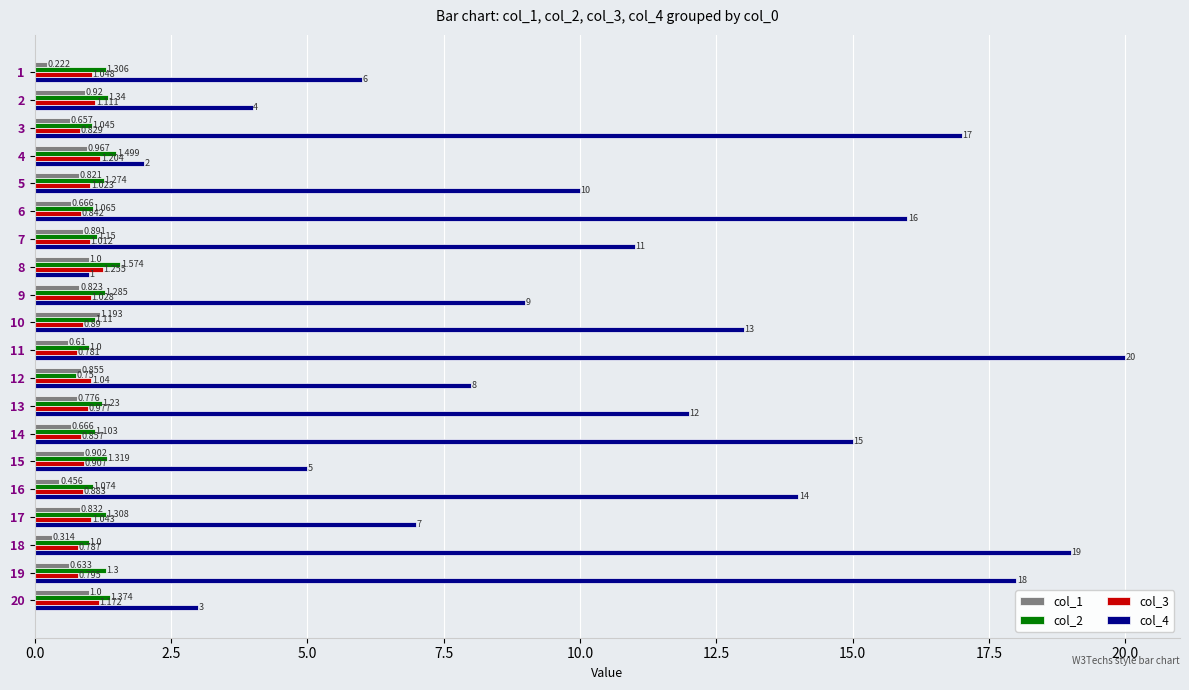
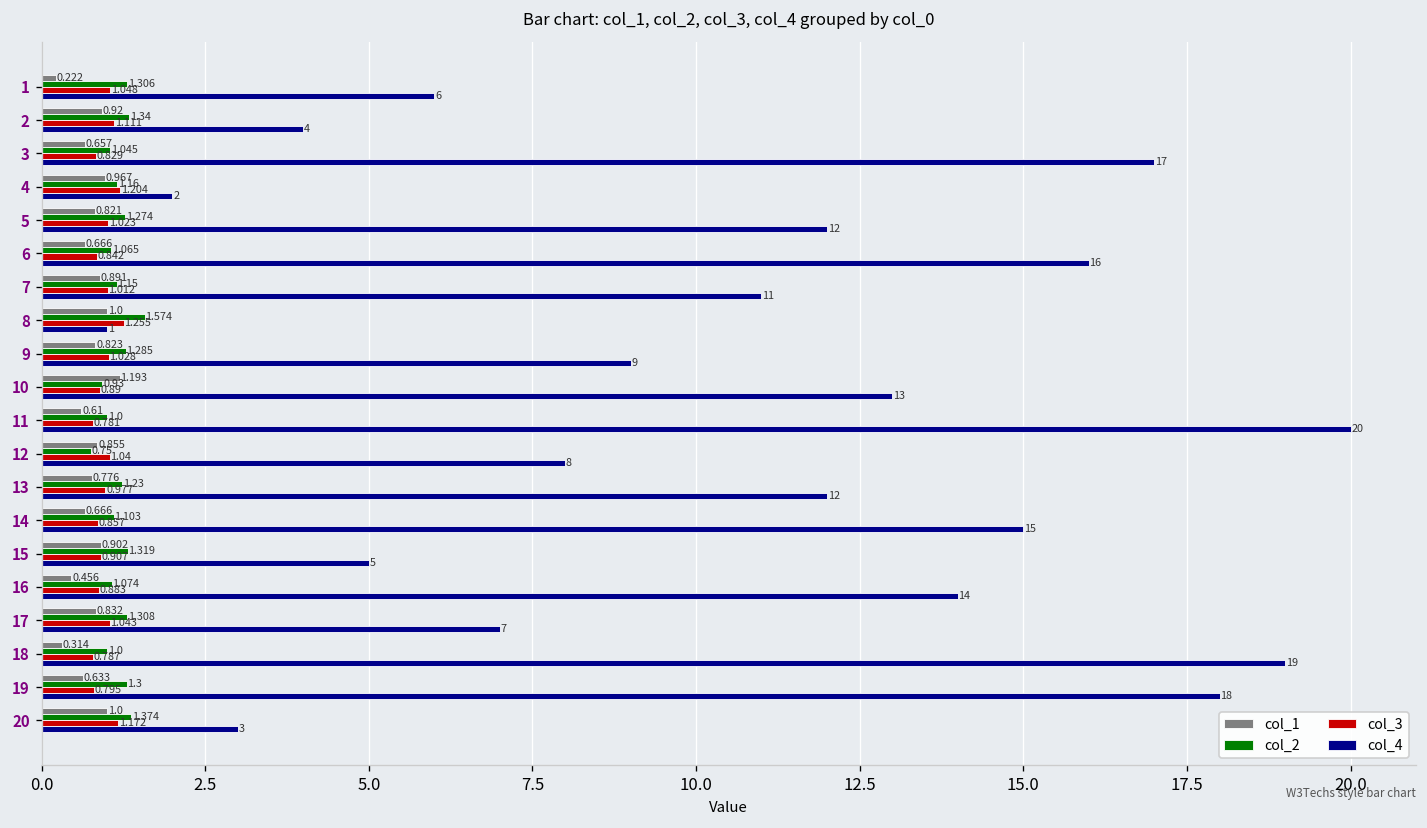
  {
    "col_1": {
      "1": 0.222,
      "2": 0.92,
      "3": 0.657,
      "5": 0.821,
      "6": 0.666,
      "8": 1.0,
      "9": 0.823,
      "10": 1.193,
      "11": 0.61,
      "13": 0.776,
      "14": 0.666,
      "15": 0.902,
      "16": 0.456,
      "17": 0.832,
      "18": 0.314,
      "19": 0.633,
      "20": 1.0
    },
    "col_2": {
-     "4": 1.499,
+     "4": 1.16,
      "8": 1.574,
-     "10": 1.11,
+     "10": 0.93,
      "15": 1.319,
      "19": 1.3
    },
    "col_3": {
      "8": 1.255,
      "12": 1.04,
      "15": 0.907,
      "19": 0.795
    },
    "col_4": {
      "1": 6,
      "2": 4,
      "3": 17,
      "4": 2,
-     "5": 10,
+     "5": 12,
      "6": 16,
      "7": 11,
      "8": 1,
      "9": 9,
      "10": 13,
      "11": 20,
      "12": 8,
      "13": 12,
      "14": 15,
      "15": 5,
      "16": 14,
      "17": 7,
      "18": 19,
      "19": 18,
      "20": 3
    }
  }
